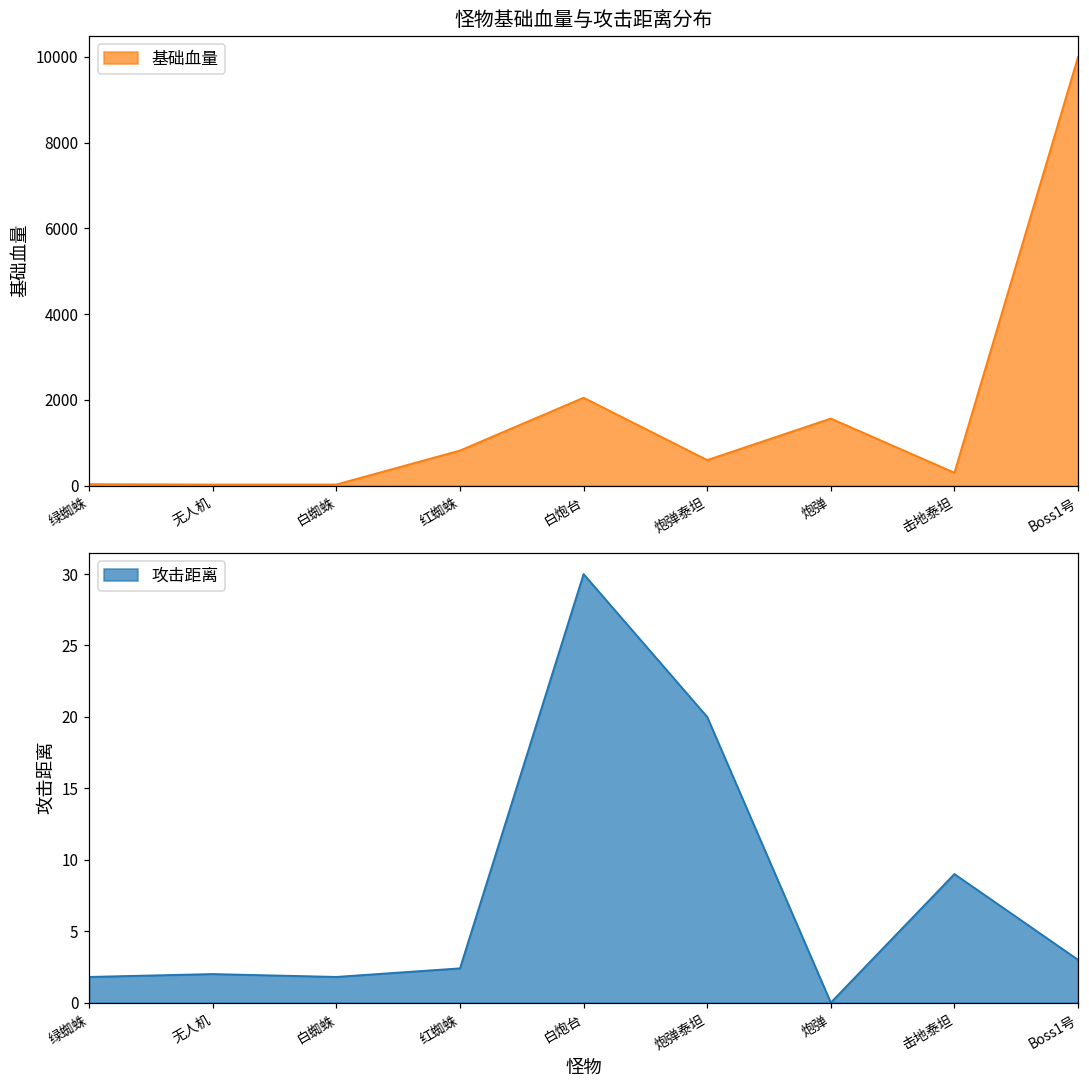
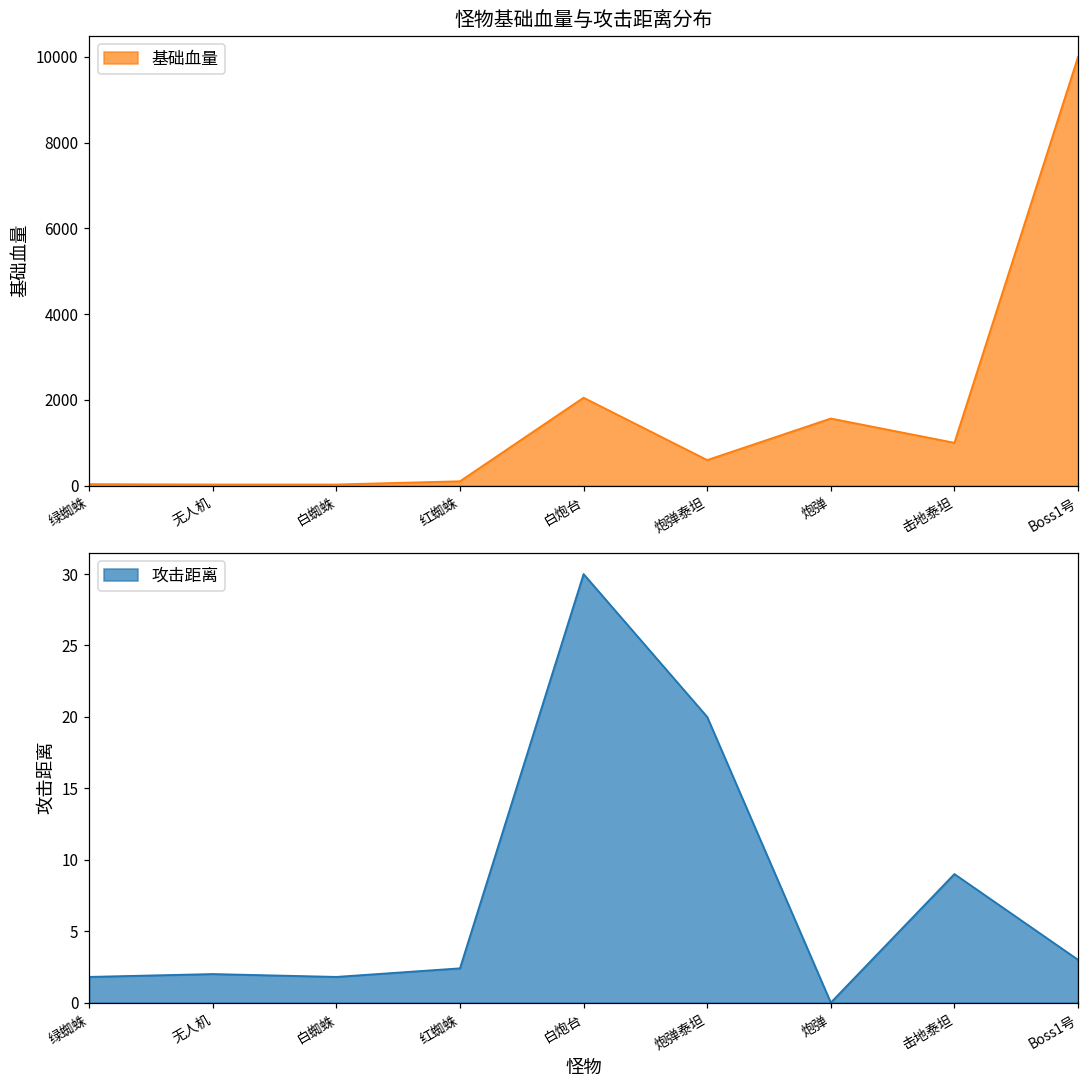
  {
    "怪物基础血量与攻击距离分布": {
      "绿蜘蛛": 0,
      "无人机": 0,
      "白蜘蛛": 0,
-     "红蜘蛛": 800,
+     "红蜘蛛": 100,
      "白炮台": 2100,
      "炮弹泰坦": 600,
      "炮弹": 1600,
-     "击地泰坦": 300,
+     "击地泰坦": 1000,
      "Boss1号": 10000
    }
  }
